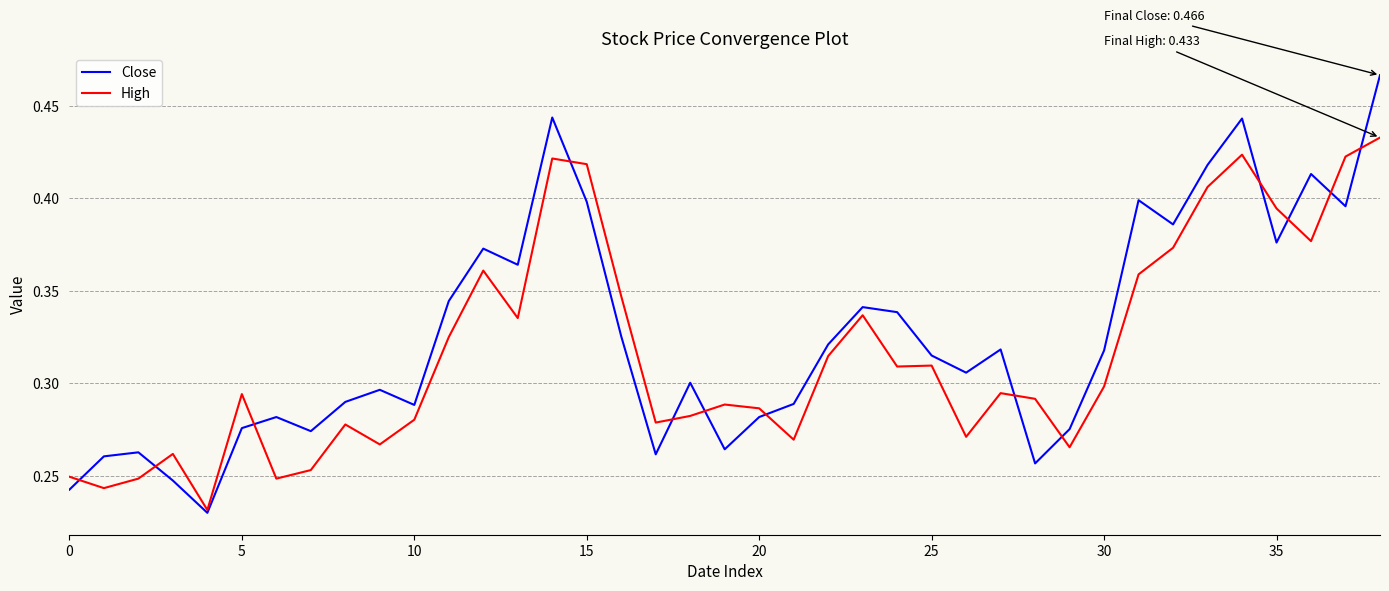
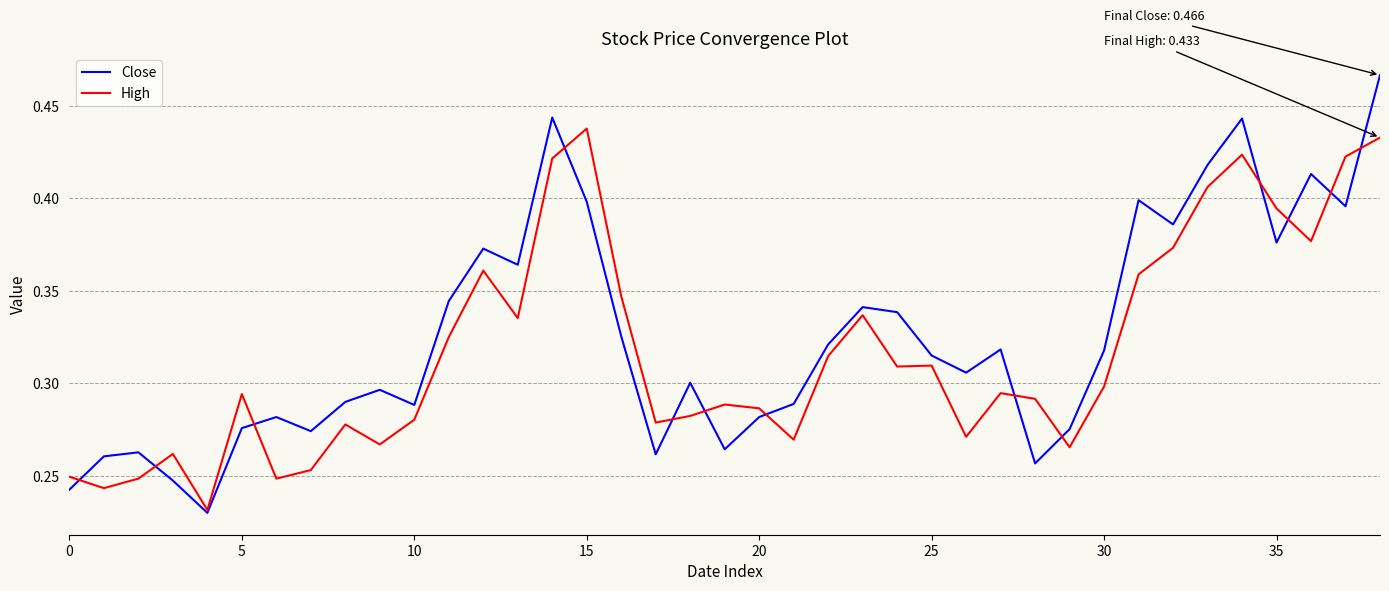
  {
    "Close": {
      "0": 0.243,
      "5": 0.276,
      "10": 0.288,
      "15": 0.398,
      "20": 0.282,
      "25": 0.315,
      "30": 0.318,
      "35": 0.376
    },
    "High": {
      "0": 0.249,
      "5": 0.294,
      "10": 0.280,
-     "15": 0.418,
+     "15": 0.438,
      "20": 0.286,
      "25": 0.310,
      "30": 0.298,
      "35": 0.394
    }
  }
